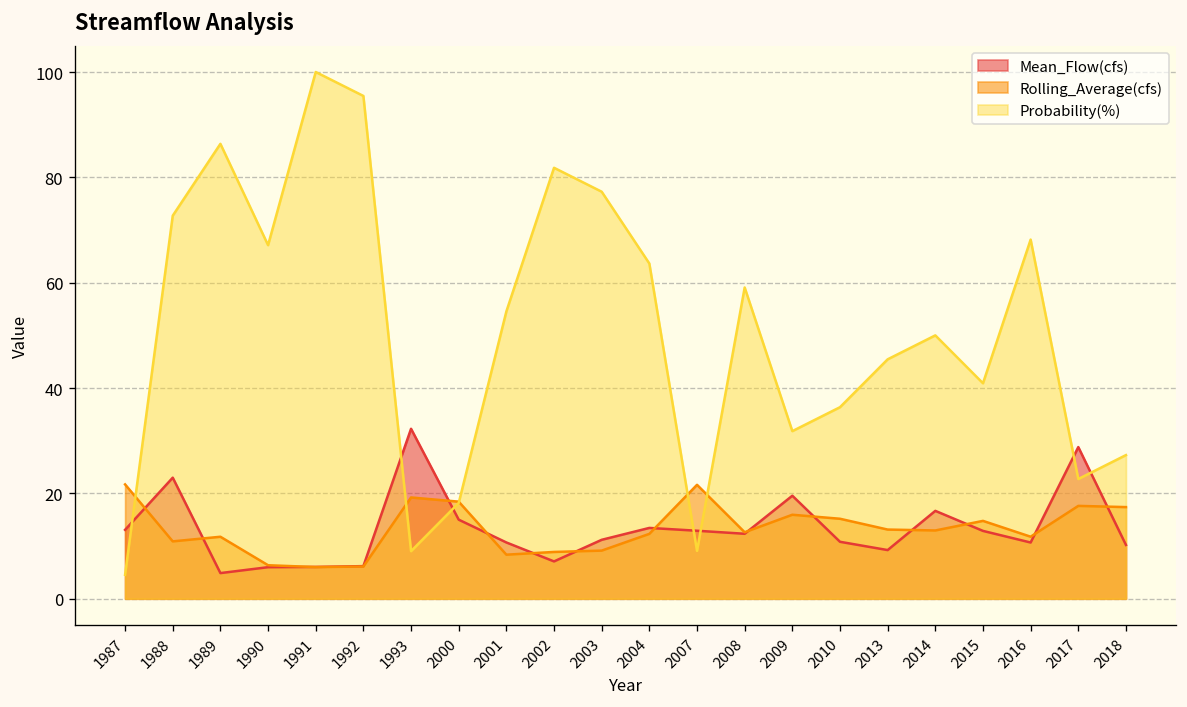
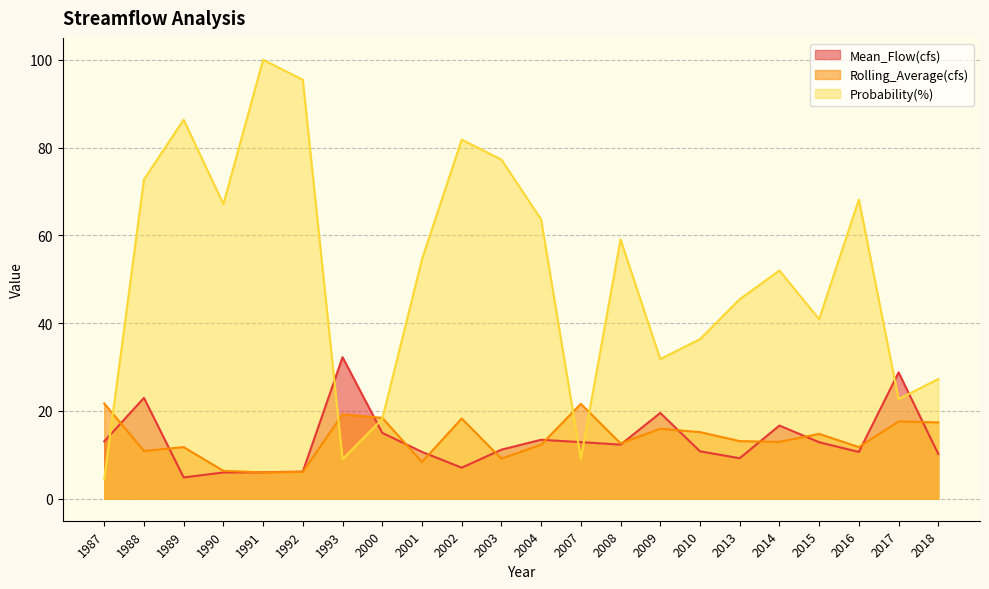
  {
    "Mean_Flow(cfs)": {
      "1987": 13,
      "1988": 23,
      "1989": 5,
      "1993": 32,
      "2000": 15,
      "2001": 11,
      "2002": 7,
      "2003": 11,
      "2004": 13,
      "2007": 13,
      "2009": 20,
      "2010": 11,
      "2013": 9,
      "2014": 17,
      "2015": 13,
      "2016": 11,
      "2017": 29,
      "2018": 10
    },
    "Rolling_Average(cfs)": {
      "1987": 22,
      "1988": 11,
      "1989": 12,
      "1993": 19,
      "2001": 8,
-     "2002": 9,
+     "2002": 18,
      "2003": 9,
      "2004": 12,
      "2007": 22,
      "2009": 16,
      "2010": 15,
      "2013": 13,
      "2014": 13,
      "2015": 15,
      "2016": 12,
      "2017": 18,
      "2018": 17
    },
    "Probability(%)": {
      "1987": 5,
      "1988": 73,
      "1989": 86,
      "1990": 67,
      "1991": 100,
      "1992": 95,
      "1993": 9,
      "2001": 55,
      "2002": 82,
      "2003": 77,
      "2004": 64,
      "2007": 9,
      "2008": 59,
      "2009": 32,
      "2010": 36,
      "2013": 45,
-     "2014": 50,
+     "2014": 52,
      "2015": 41,
      "2016": 68,
      "2017": 23,
      "2018": 27
    }
  }
